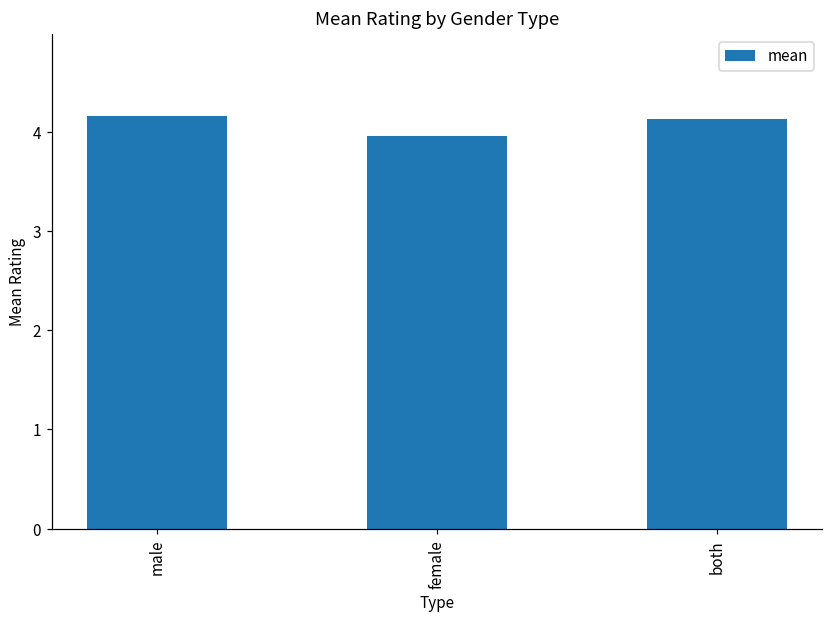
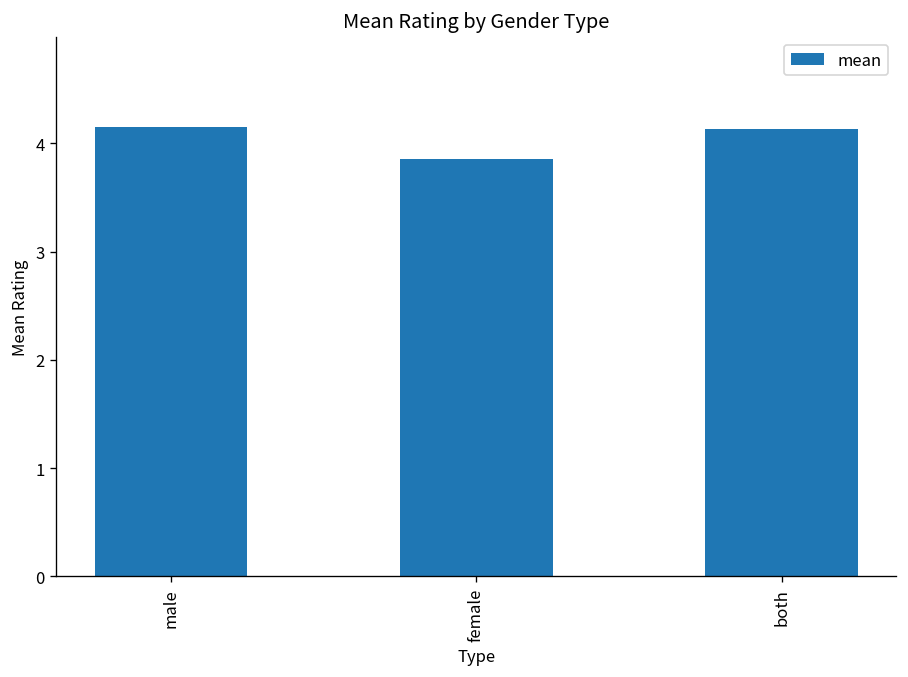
  {
    "male": 4.2,
-   "female": 4.0,
+   "female": 3.9,
    "both": 4.1
  }
